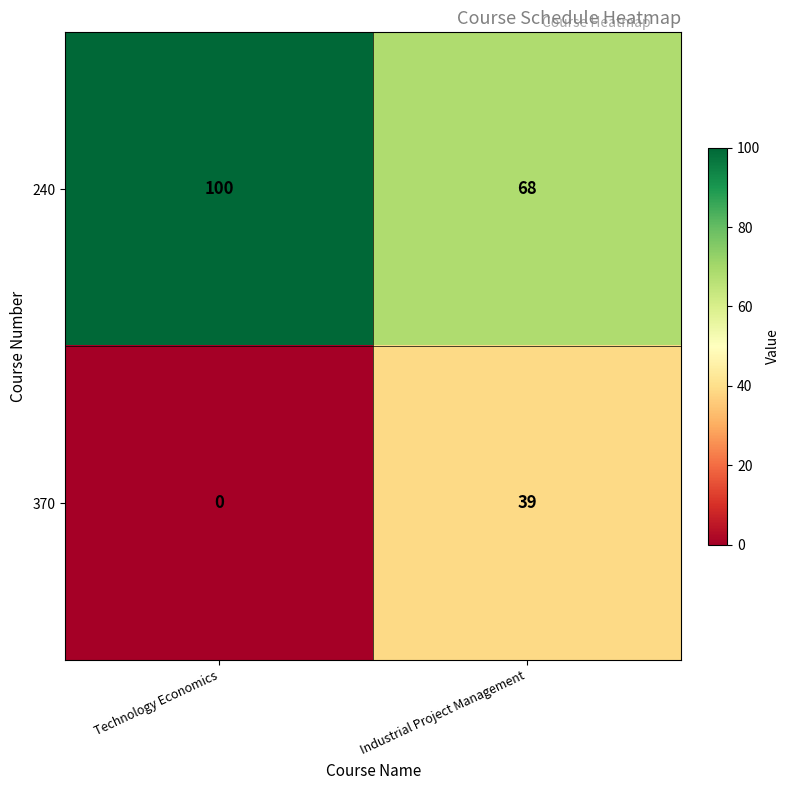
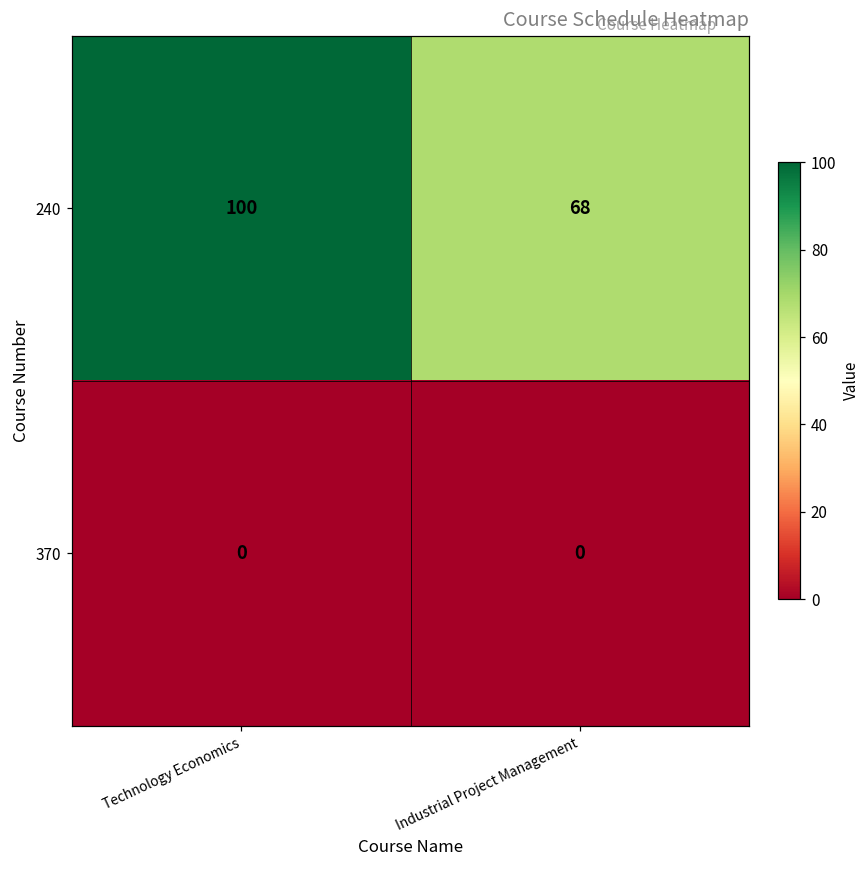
  {
    "240": {
      "Technology Economics": 100,
      "Industrial Project Management": 68
    },
    "370": {
      "Technology Economics": 0,
-     "Industrial Project Management": 39
+     "Industrial Project Management": 0
    }
  }
